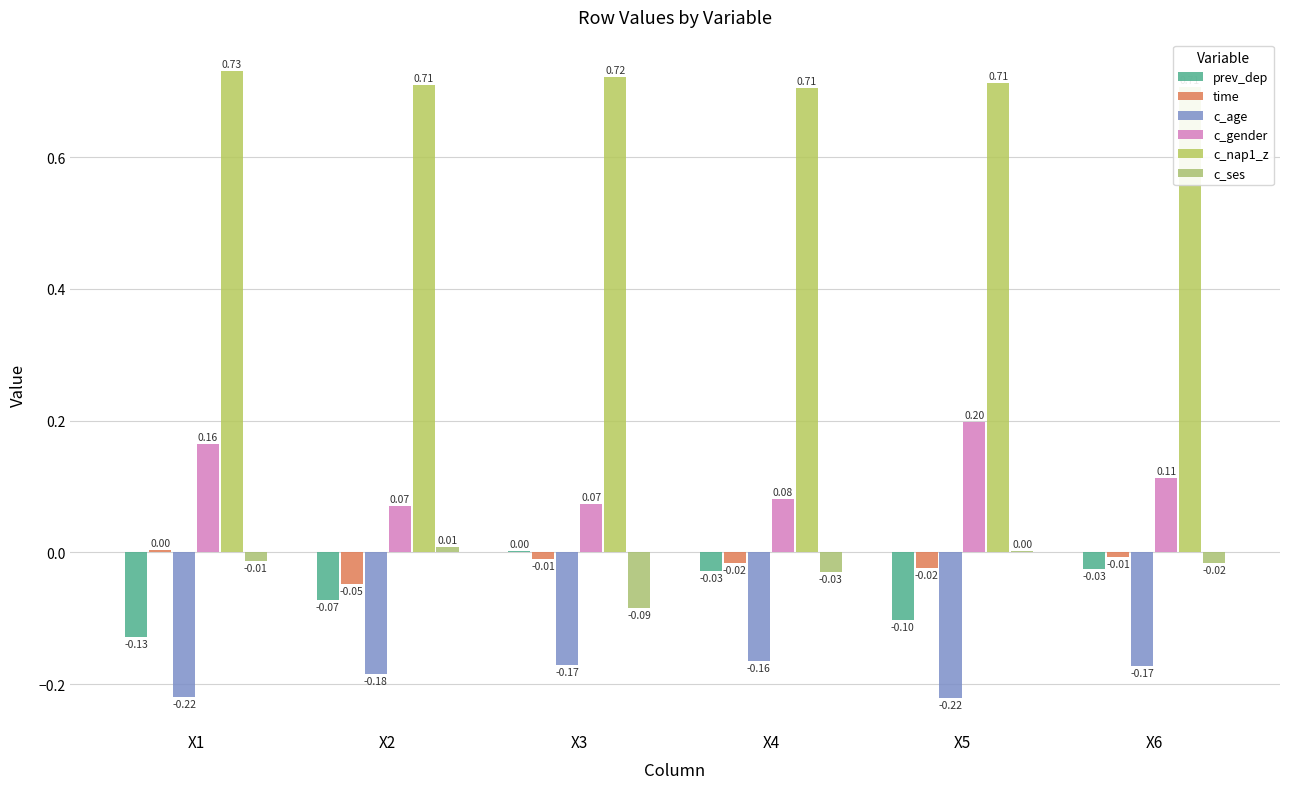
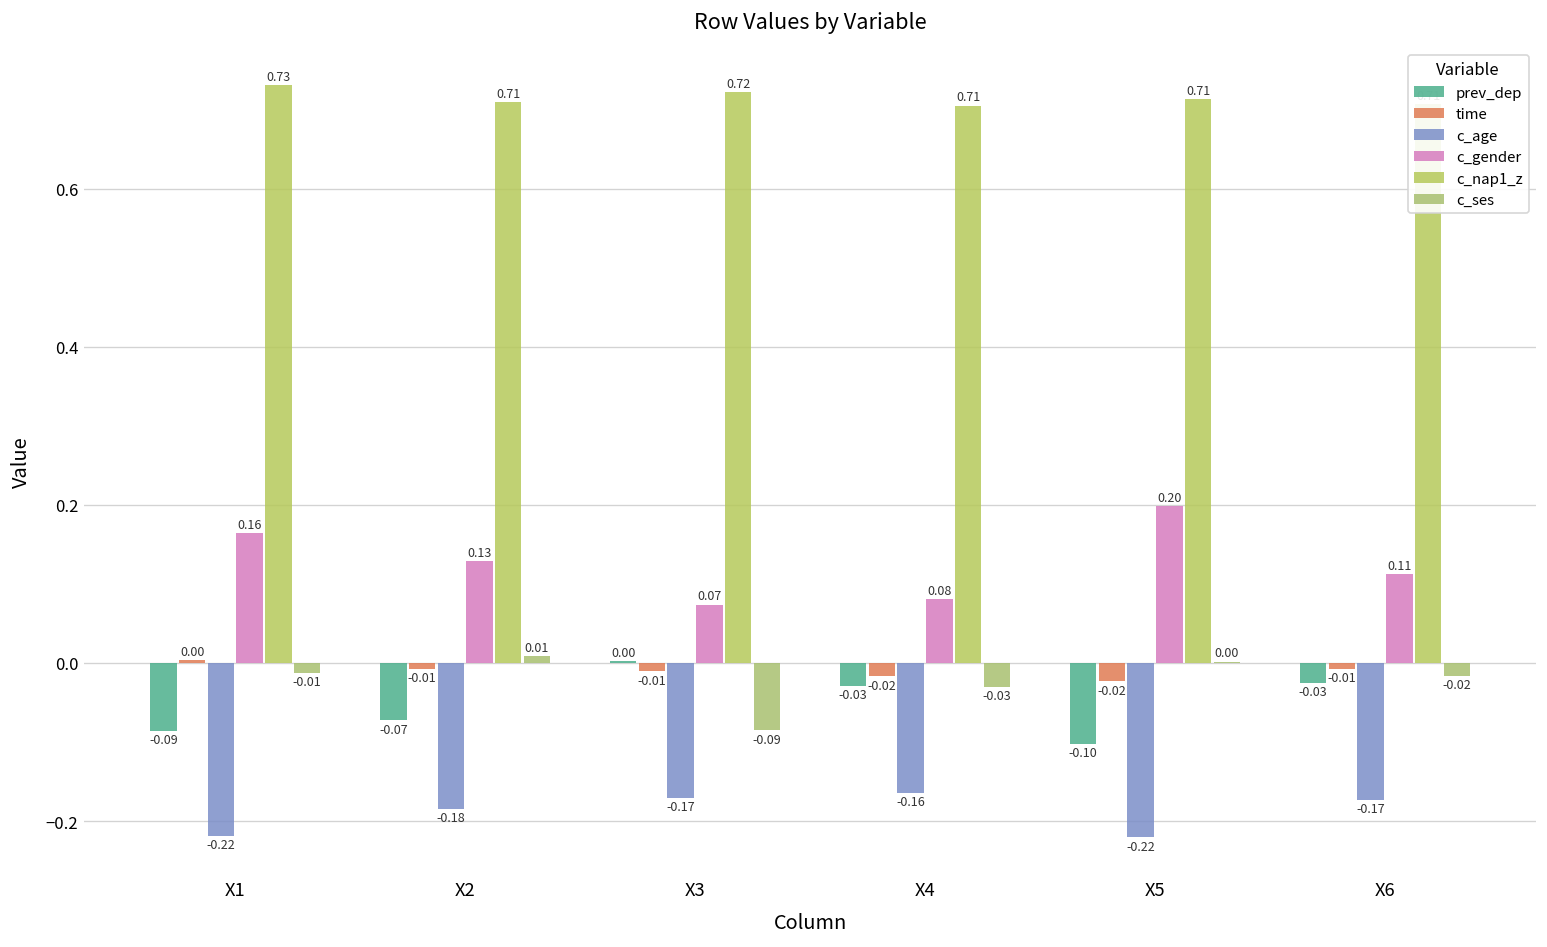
  {
    "prev_dep": {
-     "X1": -0.13,
+     "X1": -0.09,
      "X2": -0.07,
      "X3": 0.00,
      "X4": -0.03,
      "X5": -0.10,
      "X6": -0.03
    },
    "time": {
      "X1": 0.00,
-     "X2": -0.05,
+     "X2": -0.01,
      "X3": -0.01,
      "X4": -0.02,
      "X5": -0.02,
      "X6": -0.01
    },
    "c_age": {
      "X1": -0.22,
      "X2": -0.18,
      "X3": -0.17,
      "X4": -0.16,
      "X5": -0.22,
      "X6": -0.17
    },
    "c_gender": {
      "X1": 0.16,
-     "X2": 0.07,
+     "X2": 0.13,
      "X3": 0.07,
      "X4": 0.08,
      "X5": 0.20,
      "X6": 0.11
    }
  }
